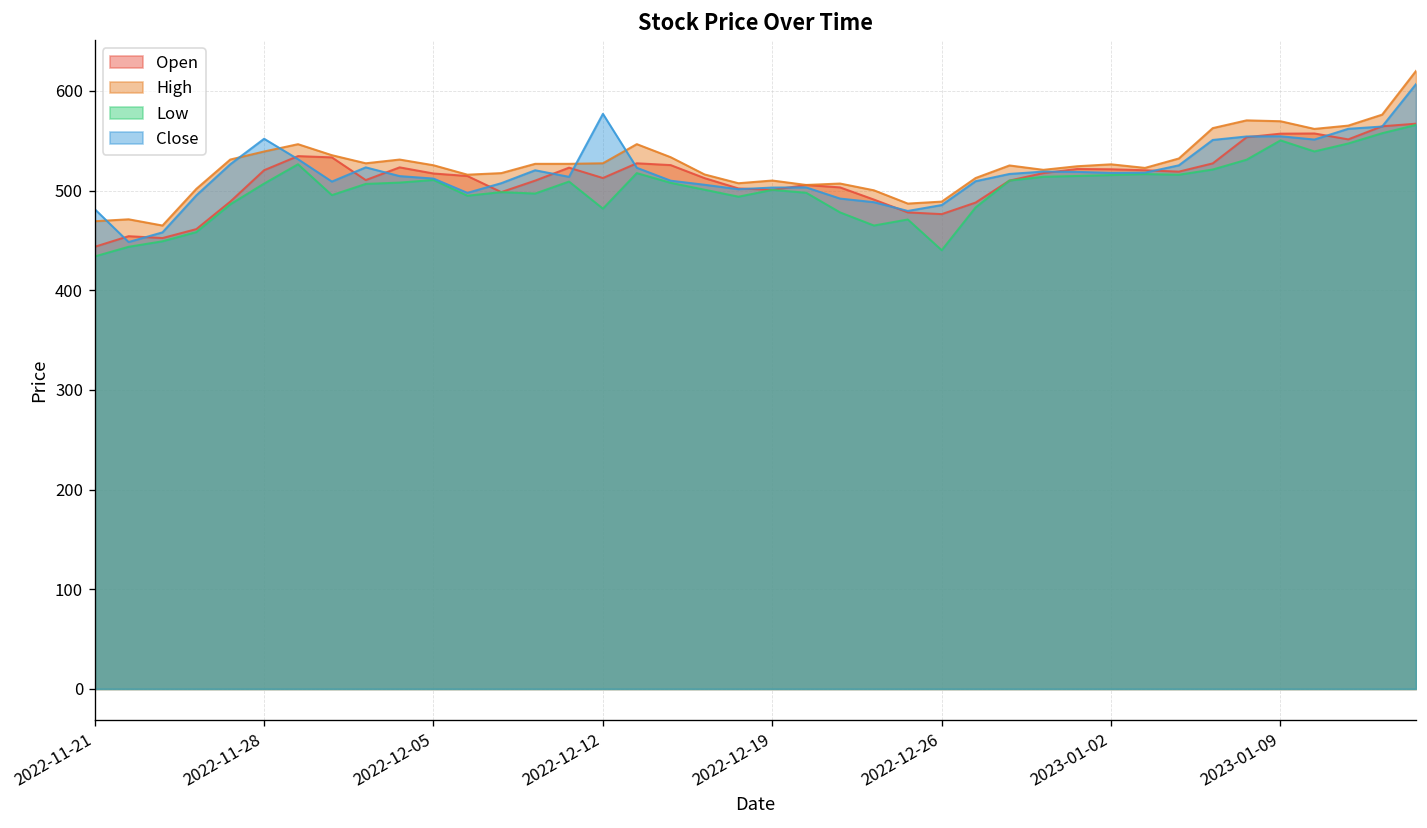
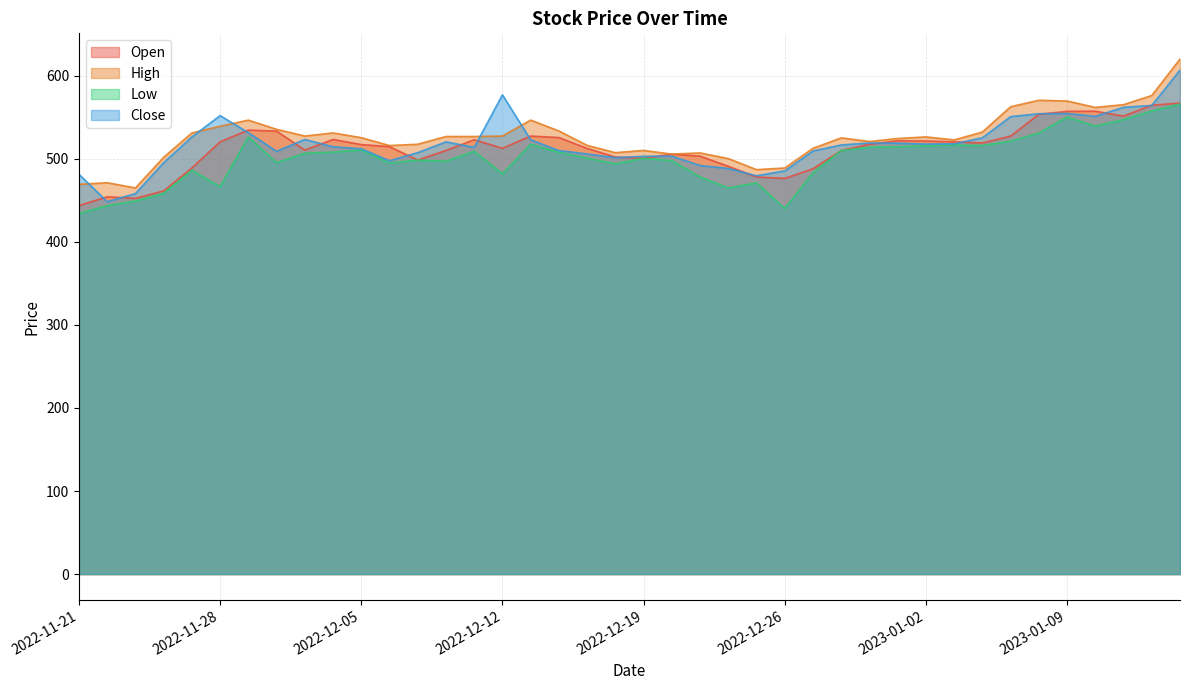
  {
    "Low": {
      "2022-11-21": 430,
-     "2022-11-28": 510,
+     "2022-11-28": 470,
      "2022-12-12": 480,
      "2022-12-26": 440,
      "2023-01-09": 550
    },
    "Close": {
      "2022-11-21": 480,
      "2022-11-28": 550,
      "2022-12-12": 580,
      "2022-12-26": 490
    }
  }
